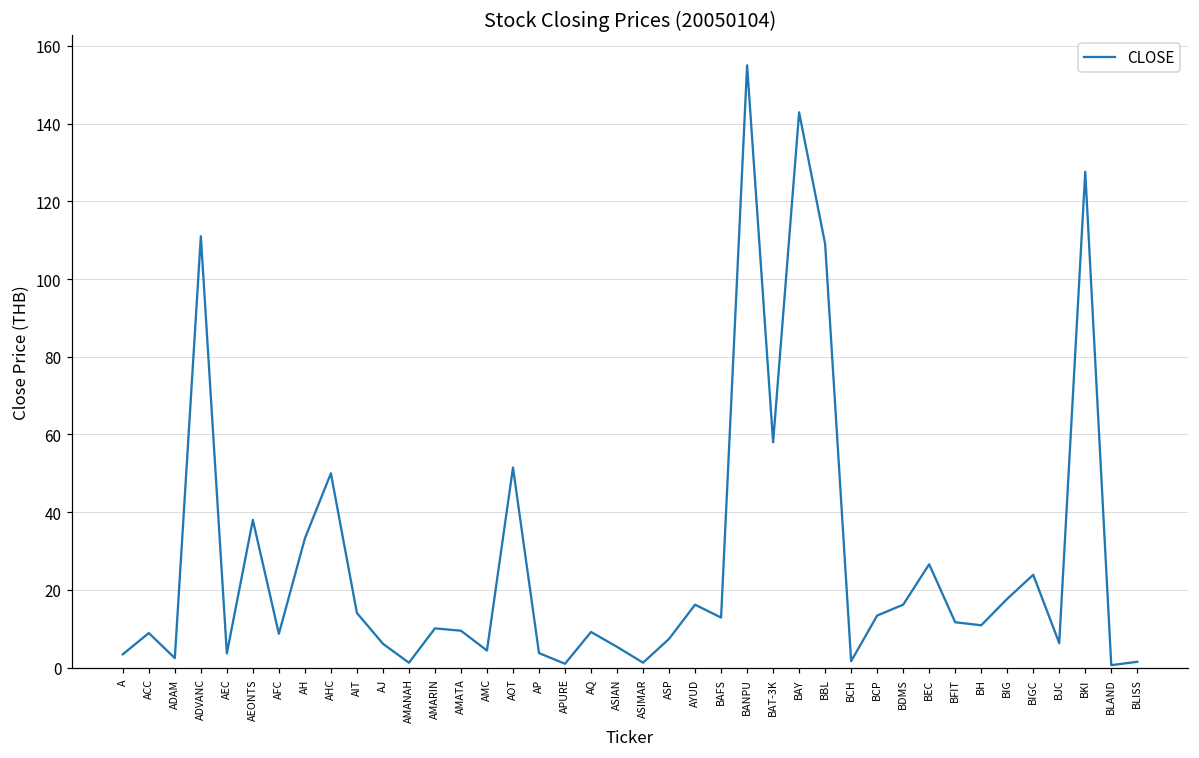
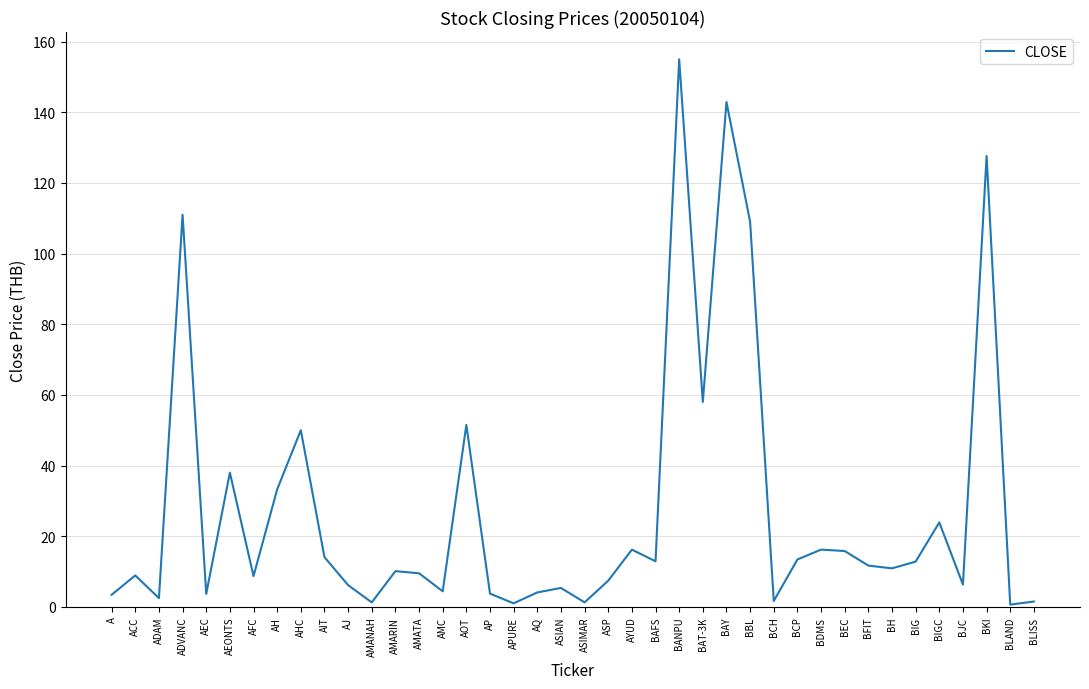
  {
    "A": 3,
    "ACC": 9,
    "ADAM": 2,
    "ADVANC": 111,
    "AEC": 4,
    "AEONTS": 38,
    "AFC": 9,
    "AH": 33,
    "AHC": 50,
    "AIT": 14,
    "AJ": 6,
    "AMANAH": 1,
    "AMARIN": 10,
    "AMATA": 10,
    "AMC": 4,
    "AOT": 52,
    "AP": 4,
    "APURE": 1,
-   "AQ": 9,
+   "AQ": 4,
    "ASIAN": 5,
    "ASIMAR": 1,
    "ASP": 7,
    "AYUD": 16,
    "BAFS": 13,
    "BANPU": 155,
    "BAT-3K": 58,
    "BAY": 143,
    "BBL": 109,
    "BCH": 2,
    "BCP": 13,
    "BDMS": 16,
-   "BEC": 27,
+   "BEC": 16,
    "BFIT": 12,
    "BH": 11,
-   "BIG": 18,
+   "BIG": 13,
    "BIGC": 24,
    "BJC": 6,
    "BKI": 128,
    "BLAND": 1,
    "BLISS": 1
  }
